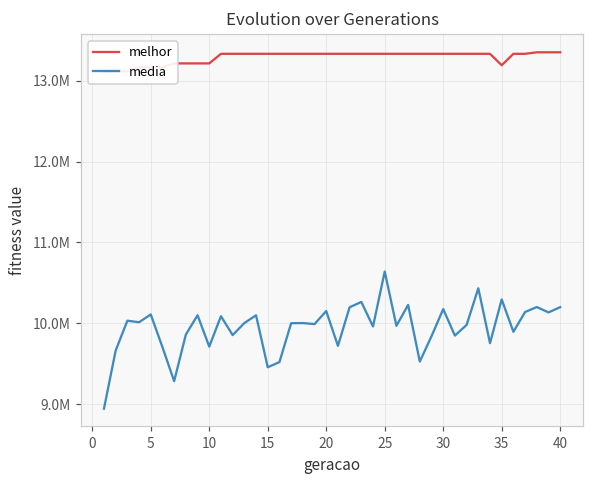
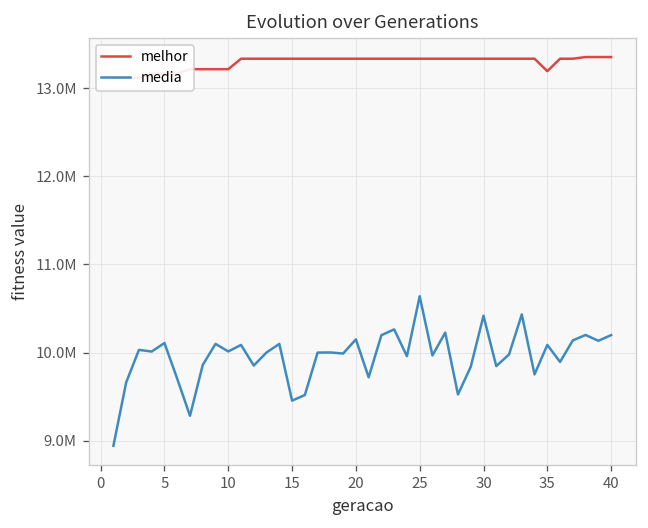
  {
    "melhor": {
      "10": 13200000,
      "15": 13300000,
      "20": 13300000,
      "25": 13300000,
      "30": 13300000,
      "35": 13200000,
      "40": 13400000
    },
    "media": {
      "5": 10100000,
-     "10": 9700000,
+     "10": 10000000,
      "15": 9500000,
      "20": 10100000,
      "25": 10600000,
-     "30": 10200000,
-     "35": 10300000,
+     "30": 10400000,
+     "35": 10100000,
      "40": 10200000
    }
  }
